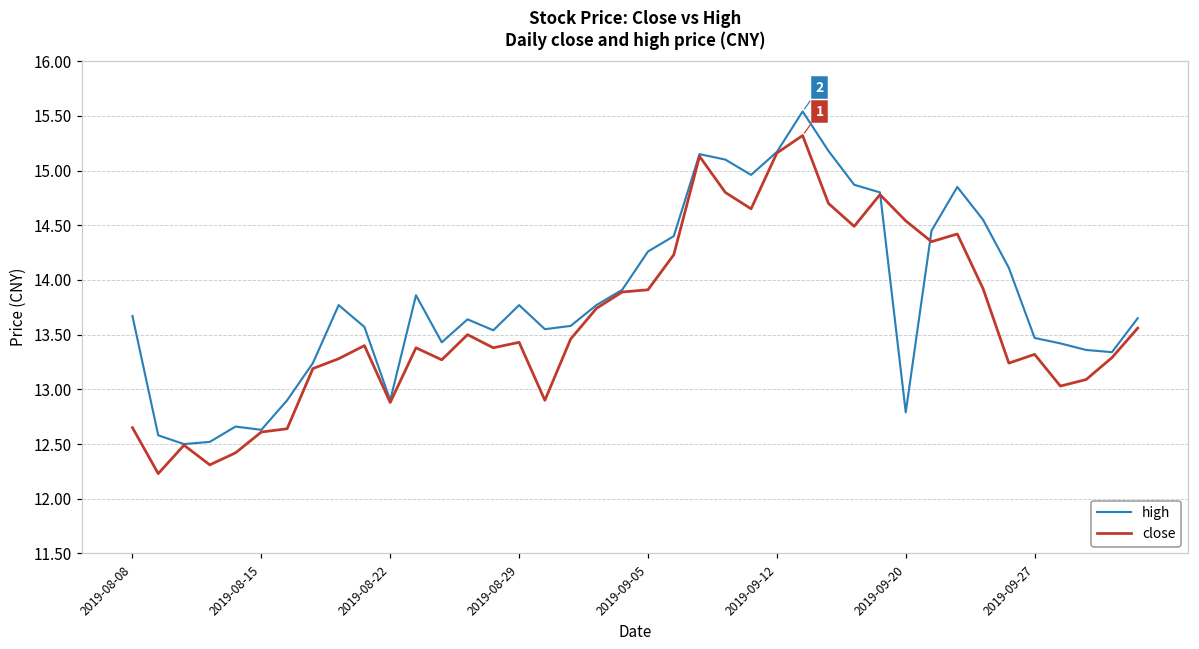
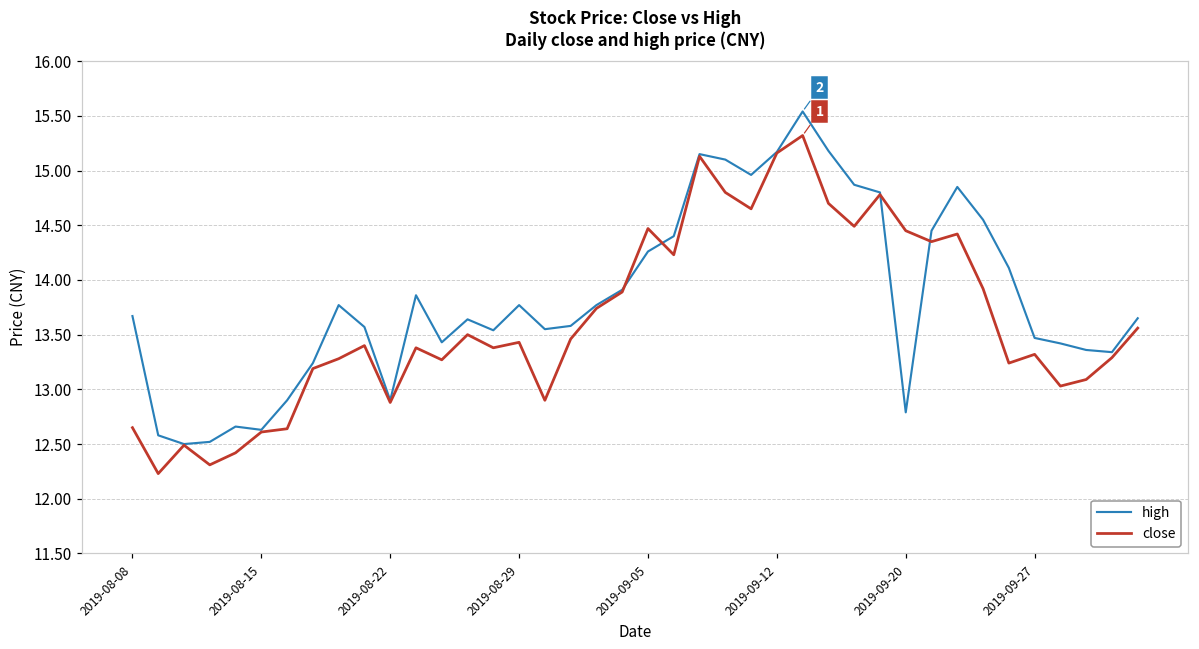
  {
    "high": {
      "2019-08-08": 13.7,
      "2019-08-29": 13.8,
      "2019-09-05": 14.3,
      "2019-09-20": 12.8,
      "2019-09-27": 13.5
    },
    "close": {
      "2019-08-08": 12.7,
      "2019-08-29": 13.4,
-     "2019-09-05": 13.9,
-     "2019-09-20": 14.54,
+     "2019-09-05": 14.5,
+     "2019-09-20": 14.45,
      "2019-09-27": 13.3
    }
  }
